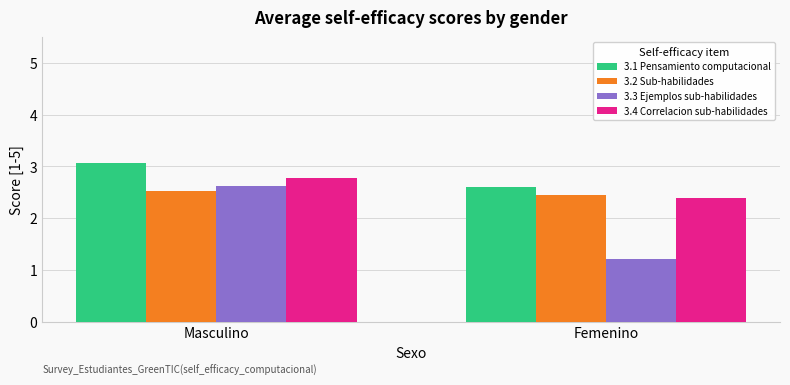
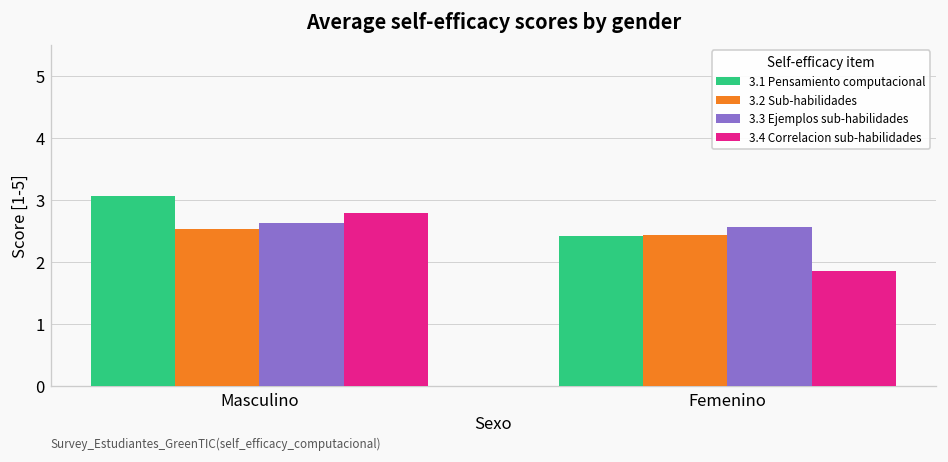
  {
    "3.1 Pensamiento computacional": {
      "Masculino": 3.1,
-     "Femenino": 2.6
+     "Femenino": 2.4
    },
    "3.2 Sub-habilidades": {
      "Masculino": 2.5,
      "Femenino": 2.4
    },
    "3.3 Ejemplos sub-habilidades": {
      "Masculino": 2.6,
-     "Femenino": 1.2
+     "Femenino": 2.6
    },
    "3.4 Correlacion sub-habilidades": {
      "Masculino": 2.8,
-     "Femenino": 2.4
+     "Femenino": 1.9
    }
  }
